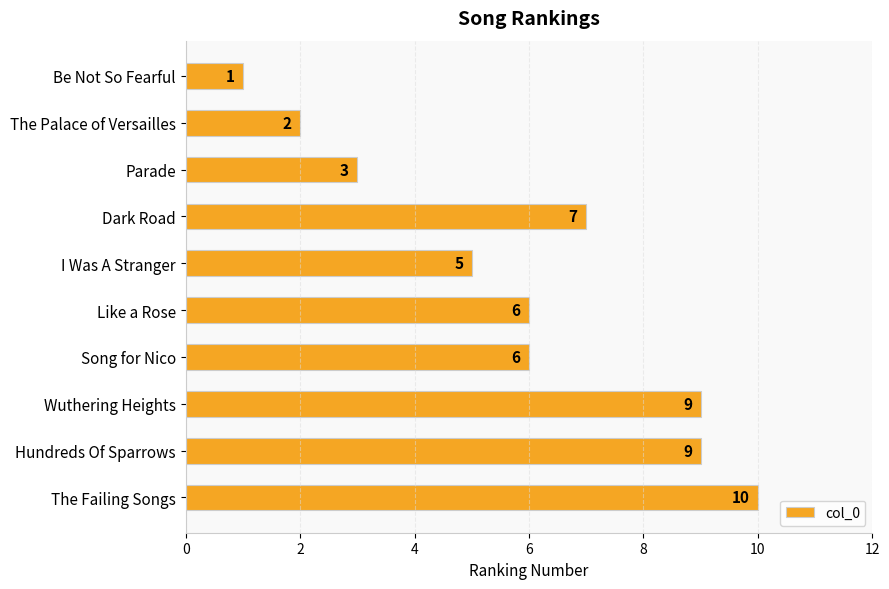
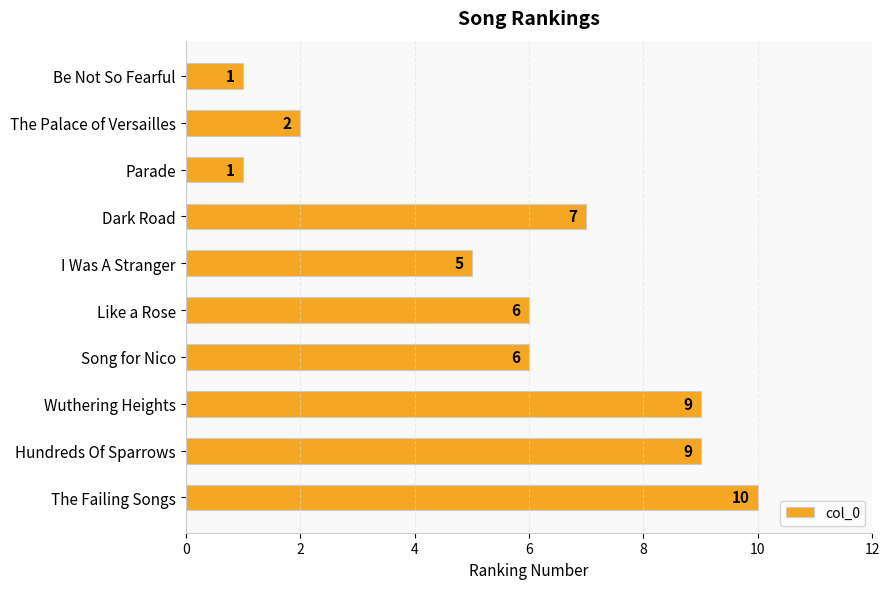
  {
    "Be Not So Fearful": 1,
    "The Palace of Versailles": 2,
-   "Parade": 3,
+   "Parade": 1,
    "Dark Road": 7,
    "I Was A Stranger": 5,
    "Like a Rose": 6,
    "Song for Nico": 6,
    "Wuthering Heights": 9,
    "Hundreds Of Sparrows": 9,
    "The Failing Songs": 10
  }
